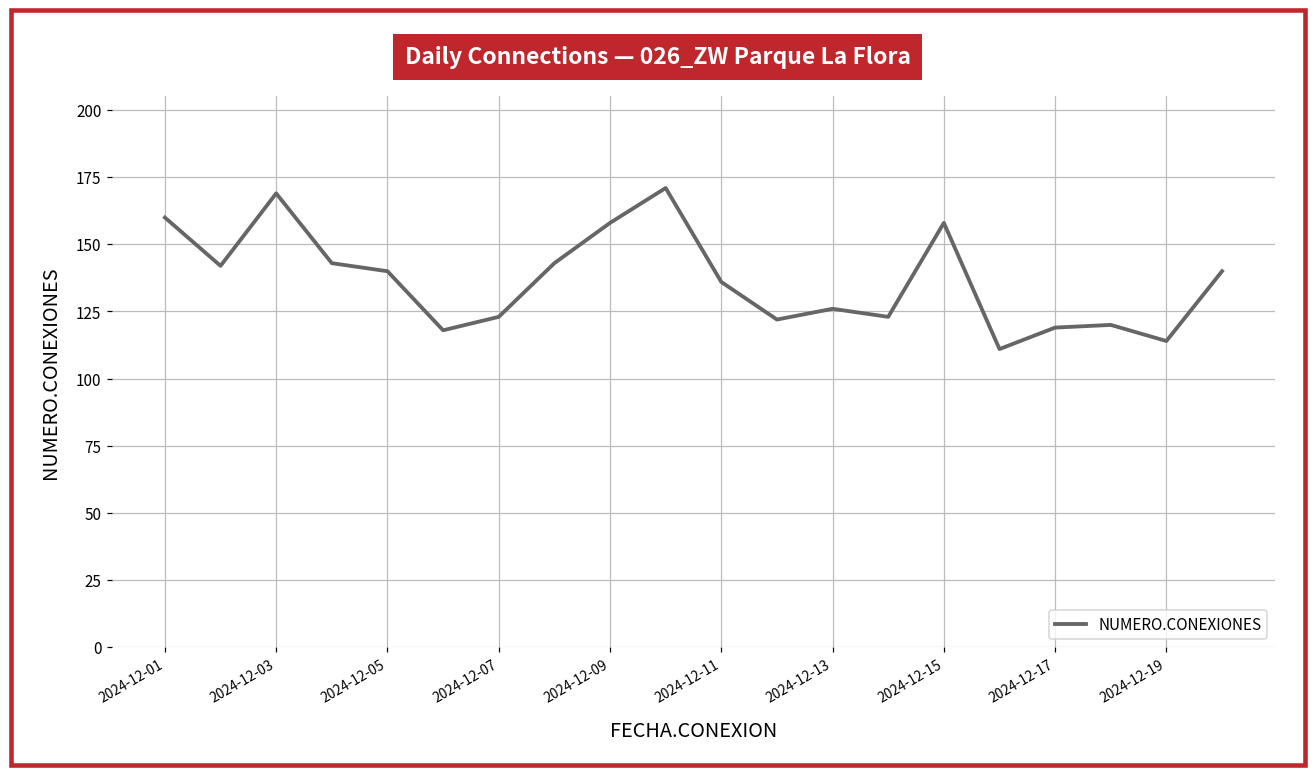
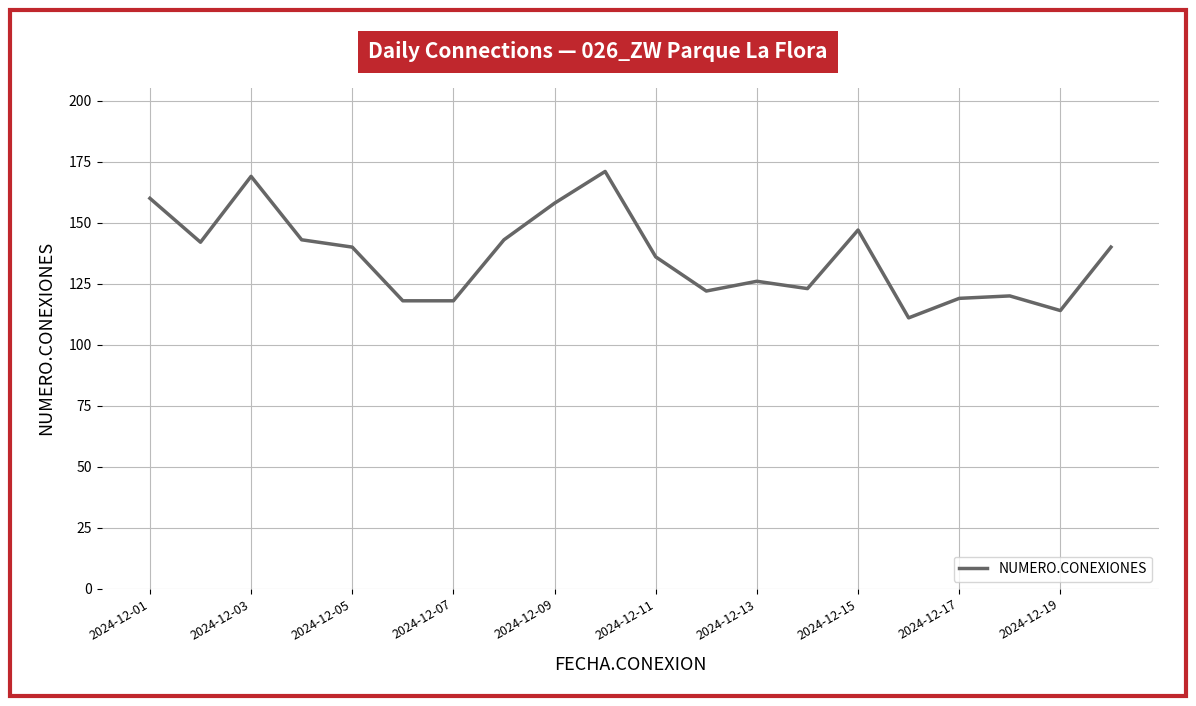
  {
    "2024-12-01": 160,
    "2024-12-03": 169,
    "2024-12-05": 140,
-   "2024-12-07": 123,
+   "2024-12-07": 118,
    "2024-12-09": 158,
    "2024-12-11": 136,
    "2024-12-13": 126,
-   "2024-12-15": 158,
+   "2024-12-15": 147,
    "2024-12-17": 119,
    "2024-12-19": 114
  }
